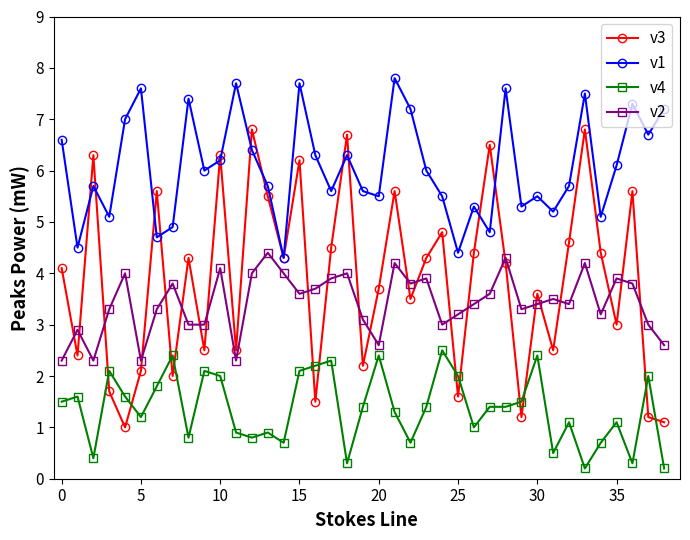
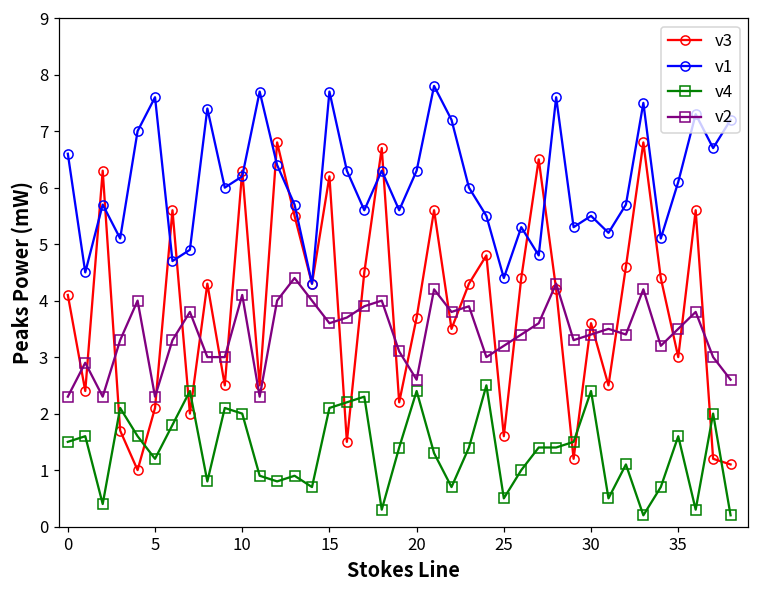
  {
    "v3": {
      "0": 4.1,
      "5": 2.1,
      "10": 6.3,
      "15": 6.2,
      "20": 3.7,
      "25": 1.6,
      "30": 3.6,
      "35": 3.0
    },
    "v1": {
      "0": 6.6,
      "5": 7.6,
      "10": 6.2,
      "15": 7.7,
-     "20": 5.5,
+     "20": 6.3,
      "25": 4.4,
      "30": 5.5,
      "35": 6.1
    },
    "v4": {
      "0": 1.5,
      "5": 1.2,
      "10": 2.0,
      "15": 2.1,
      "20": 2.4,
-     "25": 2.0,
+     "25": 0.5,
      "30": 2.4,
-     "35": 1.1
+     "35": 1.6
    },
    "v2": {
      "0": 2.3,
      "5": 2.3,
      "10": 4.1,
      "15": 3.6,
      "20": 2.6,
      "25": 3.2,
      "30": 3.4,
-     "35": 3.9
+     "35": 3.5
    }
  }
